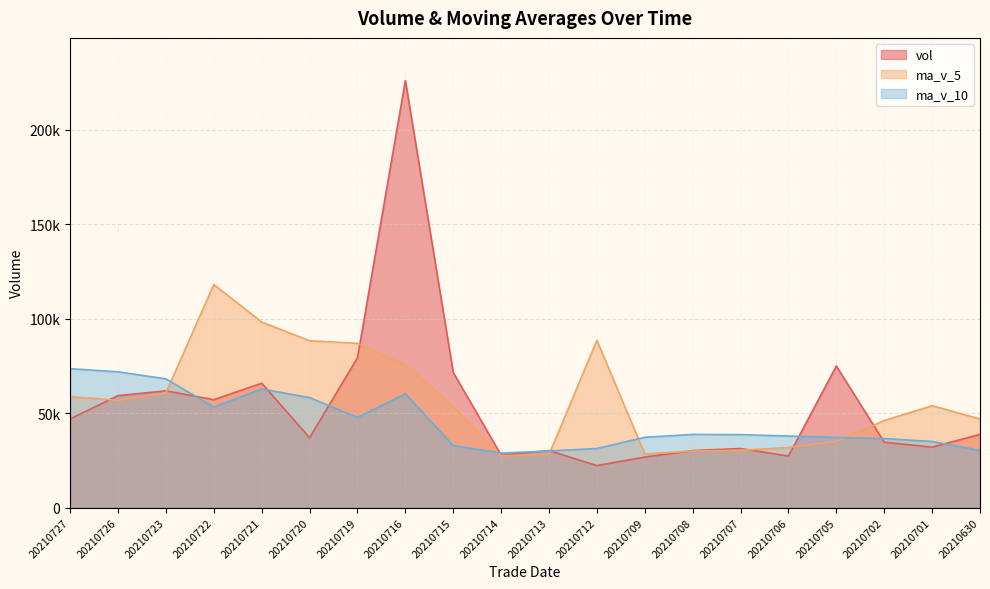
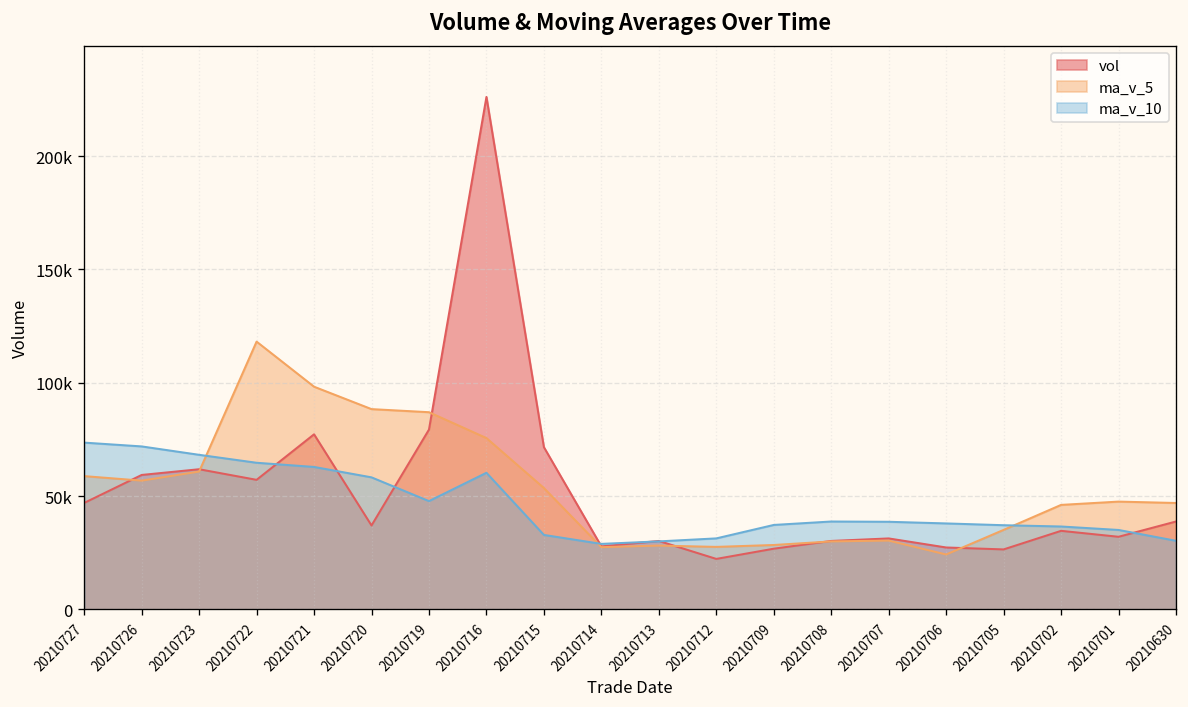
  {
    "vol": {
      "20210727": 47000,
      "20210726": 59000,
      "20210722": 57000,
-     "20210721": 66000,
+     "20210721": 77000,
      "20210720": 37000,
      "20210719": 79000,
      "20210716": 226000,
      "20210715": 72000,
      "20210712": 22000,
      "20210709": 27000,
      "20210706": 27000,
-     "20210705": 75000,
+     "20210705": 26000,
      "20210702": 35000,
      "20210701": 32000,
      "20210630": 39000
    },
    "ma_v_5": {
      "20210727": 59000,
      "20210726": 57000,
      "20210722": 118000,
      "20210721": 98000,
      "20210720": 88000,
      "20210719": 87000,
      "20210716": 76000,
      "20210715": 54000,
      "20210713": 28000,
-     "20210712": 89000,
+     "20210712": 28000,
      "20210709": 28000,
-     "20210706": 32000,
+     "20210706": 24000,
      "20210705": 35000,
      "20210702": 46000,
-     "20210701": 54000,
+     "20210701": 48000,
      "20210630": 47000
    },
    "ma_v_10": {
      "20210727": 74000,
      "20210726": 72000,
      "20210723": 68000,
-     "20210722": 53000,
+     "20210722": 65000,
      "20210721": 63000,
      "20210720": 58000,
      "20210719": 48000,
      "20210716": 60000,
      "20210715": 33000,
      "20210712": 31000,
      "20210709": 37000,
      "20210708": 39000,
      "20210707": 39000,
      "20210706": 38000,
      "20210705": 37000,
      "20210702": 37000,
      "20210701": 35000,
      "20210630": 30000
    }
  }
